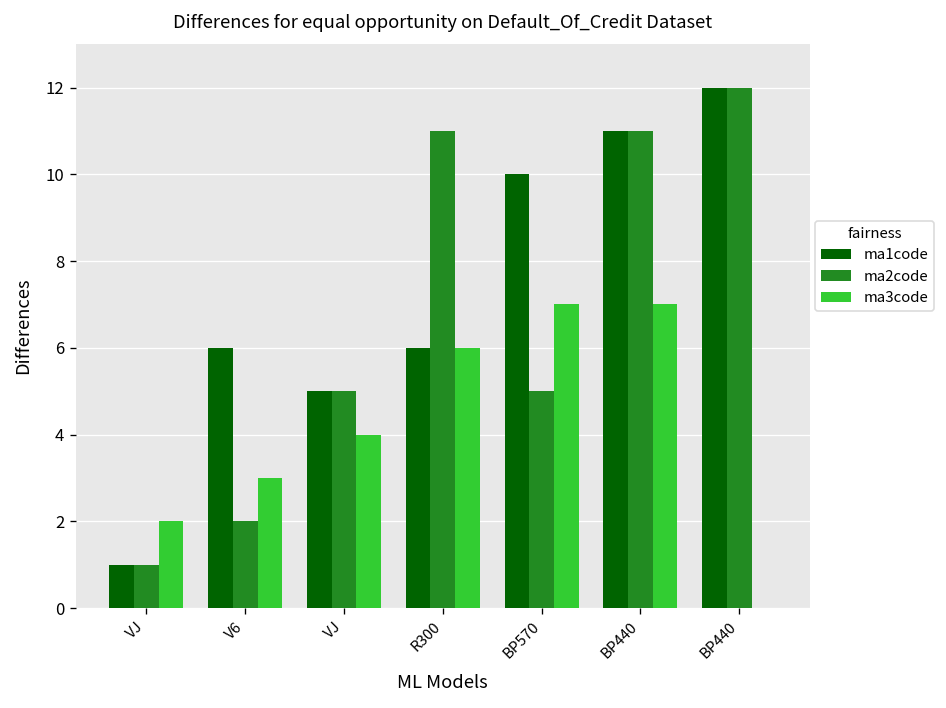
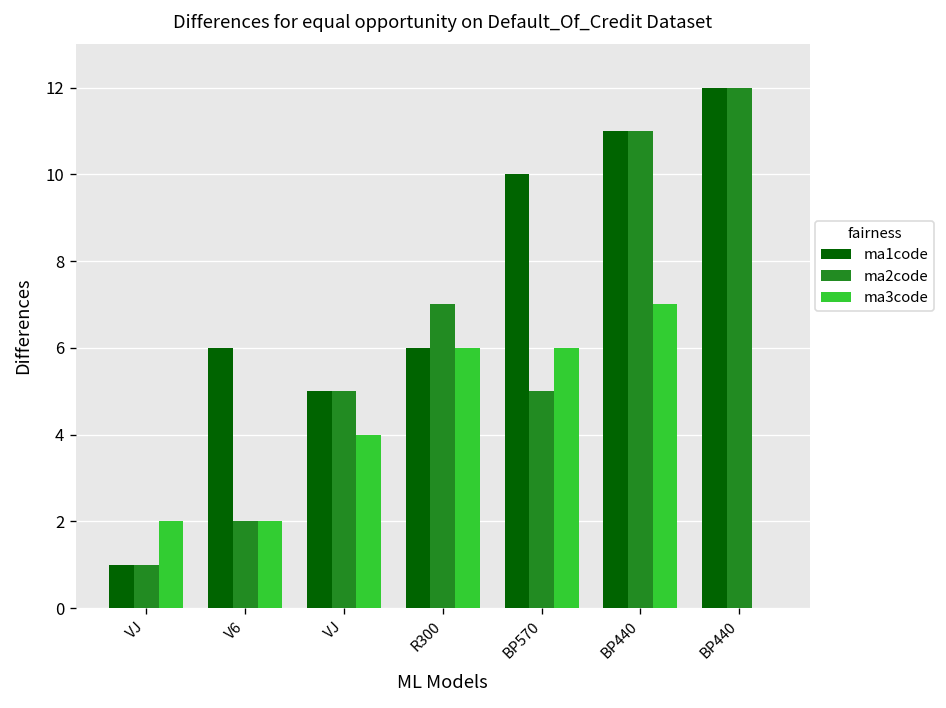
  {
    "ma1code": {
      "V6": 6,
      "R300": 6,
      "BP570": 10
    },
    "ma2code": {
      "V6": 2,
-     "R300": 11,
+     "R300": 7,
      "BP570": 5
    },
    "ma3code": {
-     "V6": 3,
+     "V6": 2,
      "R300": 6,
-     "BP570": 7
+     "BP570": 6
    }
  }
